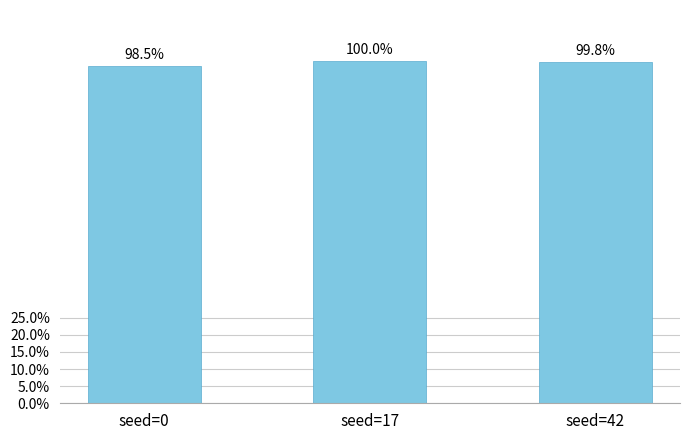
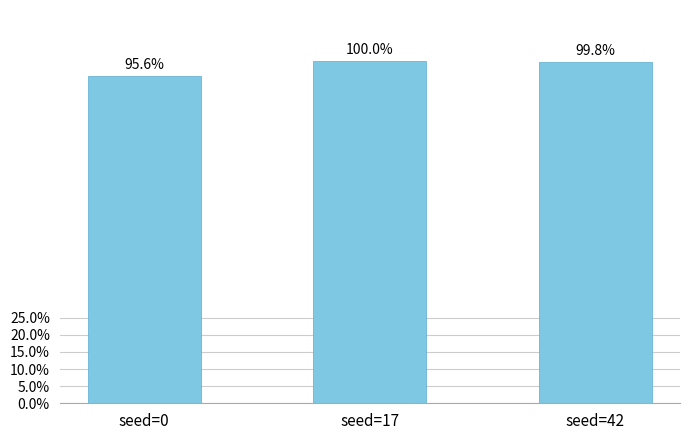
  {
-   "seed=0": "98.5%",
+   "seed=0": "95.6%",
    "seed=17": "100.0%",
    "seed=42": "99.8%"
  }
